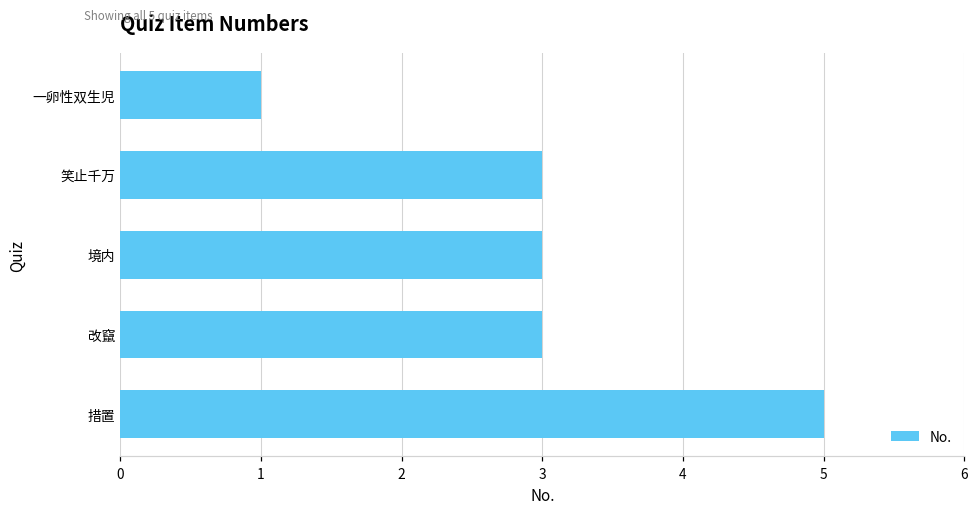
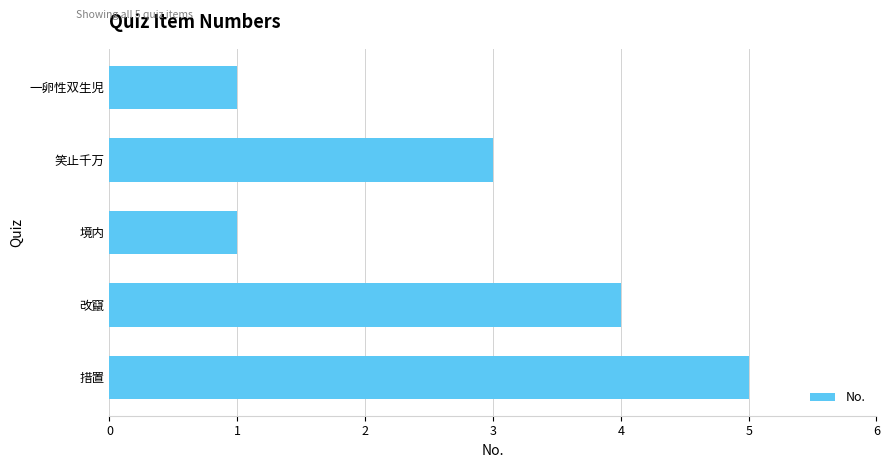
  {
    "一卵性双生児": 1,
    "笑止千万": 3,
-   "境内": 3,
-   "改竄": 3,
+   "境内": 1,
+   "改竄": 4,
    "措置": 5
  }
